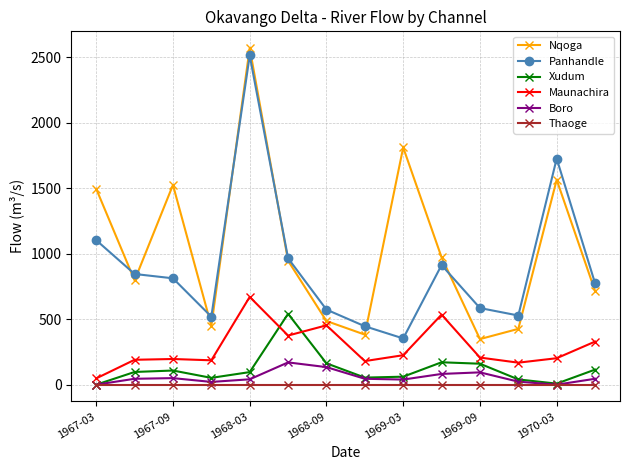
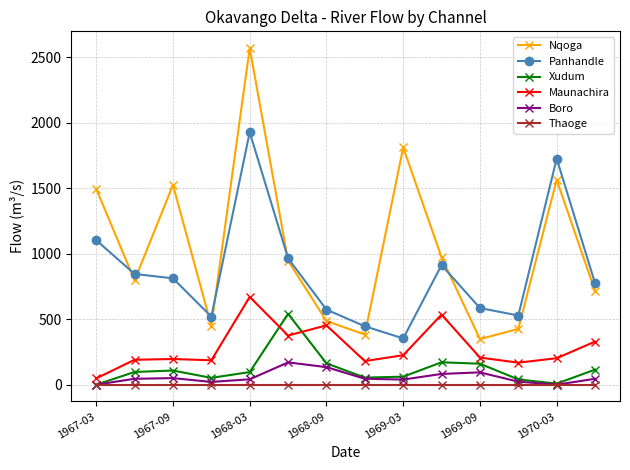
  {
    "Nqoga": {
      "1967-03": 1500,
      "1967-09": 1530,
      "1968-03": 2570,
      "1968-09": 490,
      "1969-03": 1810,
      "1969-09": 350,
      "1970-03": 1560
    },
    "Panhandle": {
      "1967-03": 1100,
      "1967-09": 810,
-     "1968-03": 2510,
+     "1968-03": 1930,
      "1968-09": 570,
      "1969-03": 350,
      "1969-09": 590,
      "1970-03": 1730
    },
    "Xudum": {
      "1967-09": 110,
      "1968-03": 100,
      "1968-09": 160,
      "1969-03": 60,
      "1969-09": 160
    },
    "Maunachira": {
      "1967-03": 50,
      "1967-09": 200,
      "1968-03": 670,
      "1968-09": 450,
      "1969-03": 230,
      "1969-09": 210,
      "1970-03": 200
    },
    "Boro": {
      "1967-09": 50,
      "1968-03": 40,
      "1968-09": 130,
      "1969-03": 40,
      "1969-09": 90
    },
    "Thaoge": {
      "1967-09": 0,
      "1968-03": 0,
      "1968-09": 0,
      "1969-03": 0,
      "1969-09": 0
    }
  }
